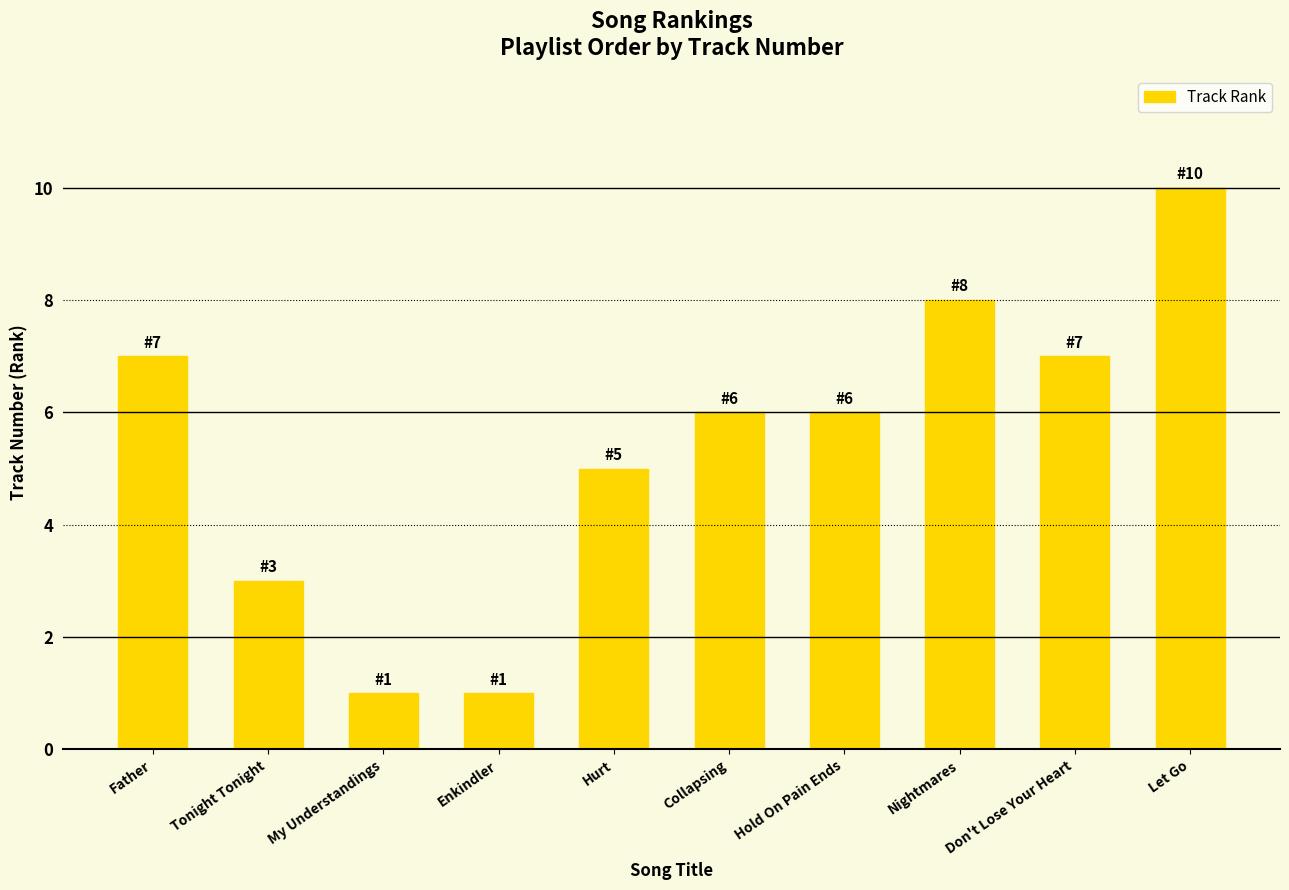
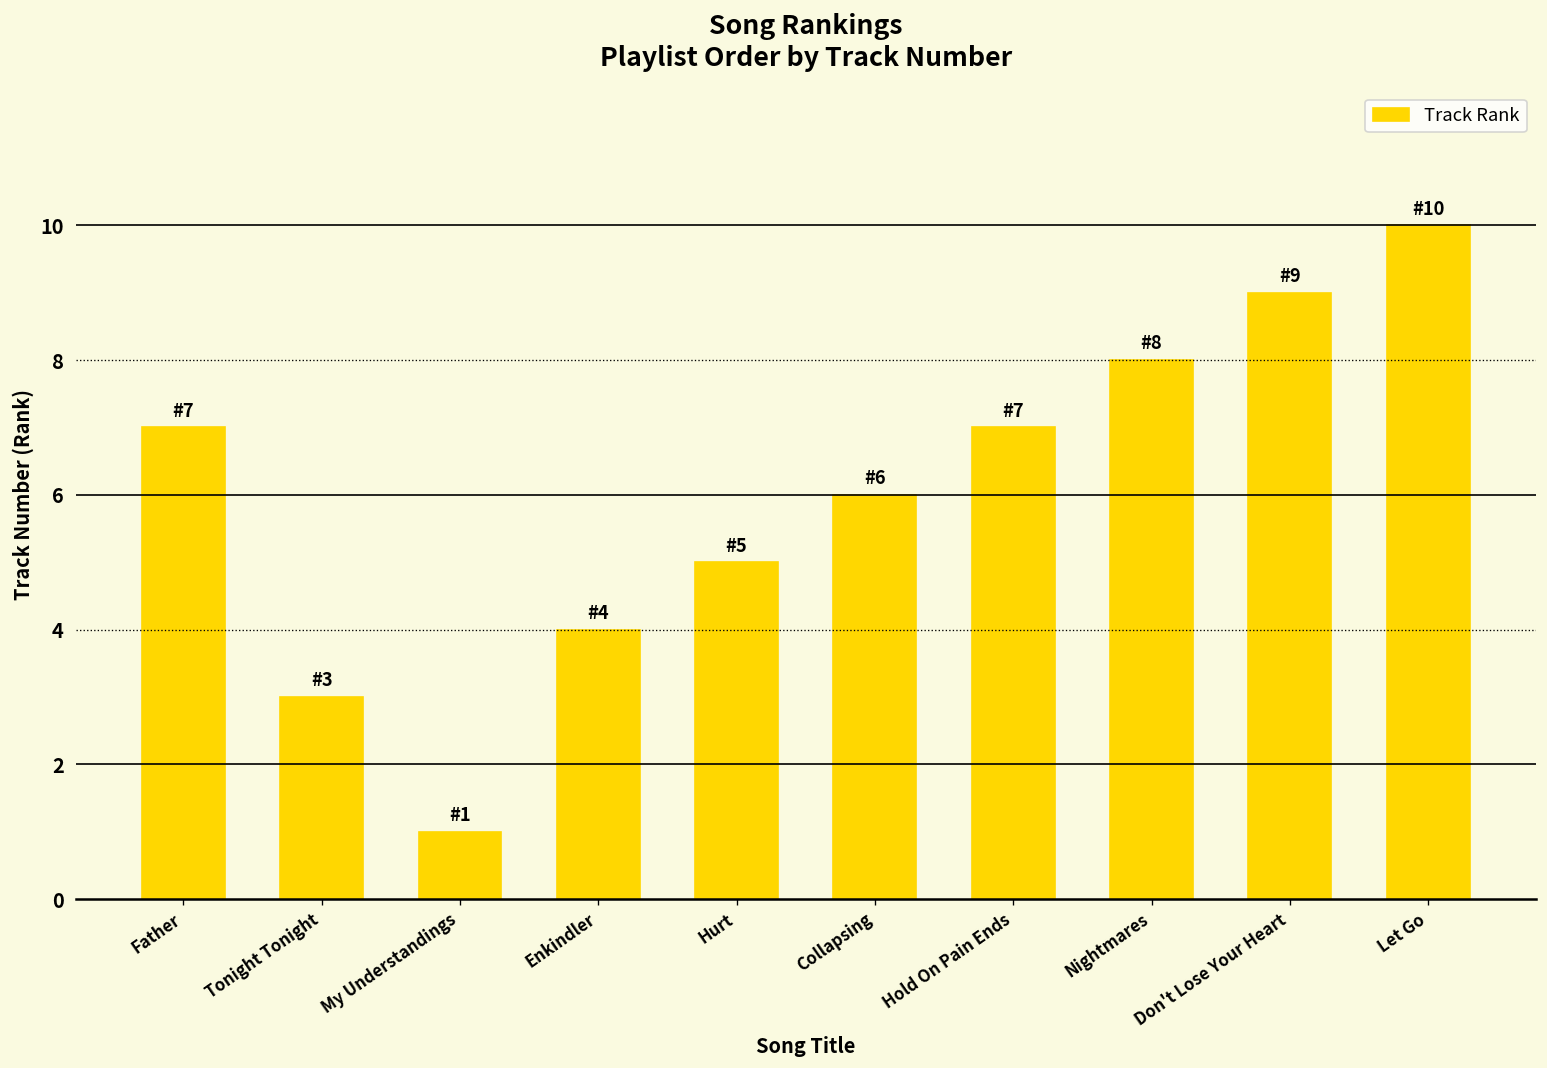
  {
    "Father": 7,
    "Tonight Tonight": 3,
    "My Understandings": 1,
-   "Enkindler": 1,
+   "Enkindler": 4,
    "Hurt": 5,
    "Collapsing": 6,
-   "Hold On Pain Ends": 6,
+   "Hold On Pain Ends": 7,
    "Nightmares": 8,
-   "Don't Lose Your Heart": 7,
+   "Don't Lose Your Heart": 9,
    "Let Go": 10
  }
